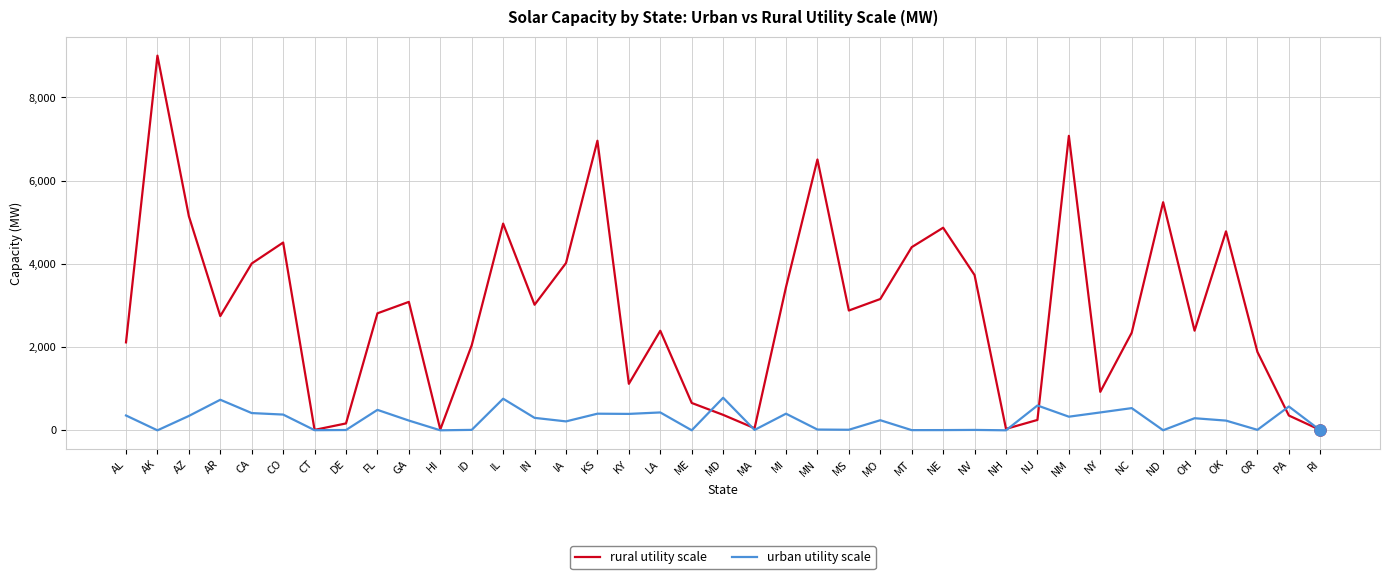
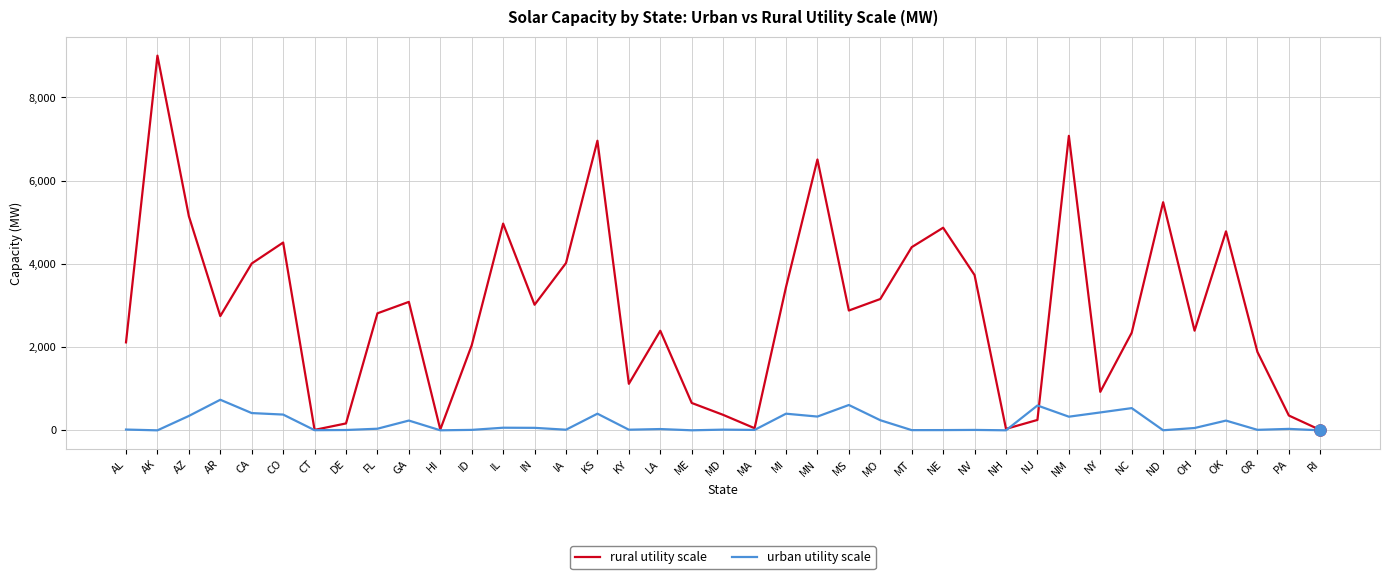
  {
    "urban utility scale": {
-     "AL": 400,
+     "AL": 0,
      "AK": 0,
      "AZ": 300,
      "AR": 700,
      "CA": 400,
      "CO": 400,
      "DE": 0,
-     "FL": 500,
+     "FL": 0,
      "GA": 200,
      "ID": 0,
-     "IL": 800,
-     "IN": 300,
-     "IA": 200,
+     "IL": 100,
+     "IN": 100,
+     "IA": 0,
      "KS": 400,
-     "KY": 400,
-     "LA": 400,
+     "KY": 0,
+     "LA": 0,
      "ME": 0,
-     "MD": 800,
+     "MD": 0,
      "MI": 400,
-     "MN": 0,
-     "MS": 0,
+     "MN": 300,
+     "MS": 600,
      "MO": 200,
      "MT": 0,
      "NE": 0,
      "NV": 0,
      "NJ": 600,
      "NM": 300,
      "NY": 400,
      "NC": 500,
      "ND": 0,
-     "OH": 300,
+     "OH": 100,
      "OK": 200,
      "OR": 0,
-     "PA": 600
+     "PA": 0
    }
  }
